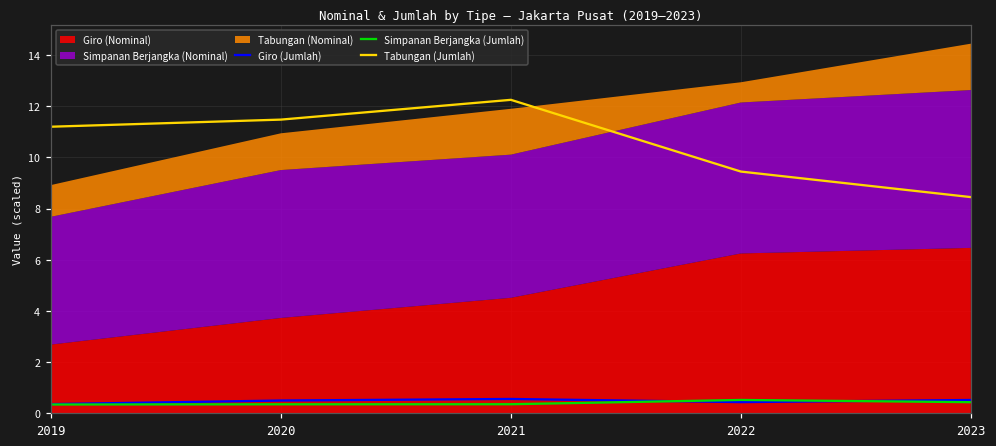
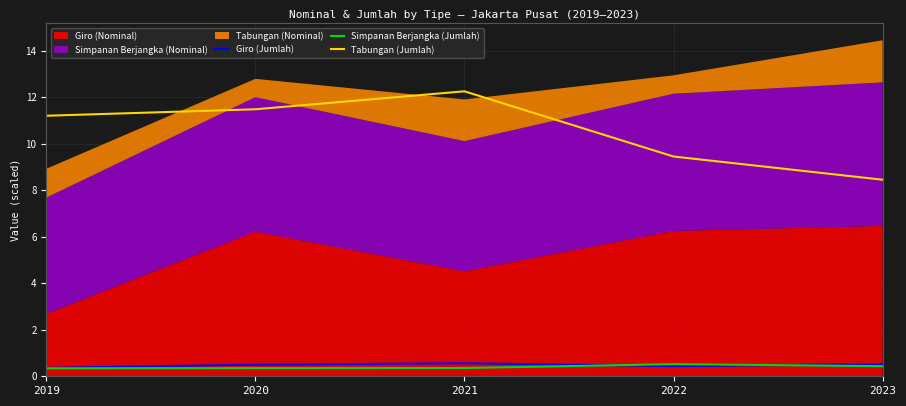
  {
    "Giro (Nominal)": {
      "2019": 2.7,
-     "2020": 3.7,
+     "2020": 6.2,
      "2021": 4.5,
      "2022": 6.2,
      "2023": 6.5
    },
    "Giro (Jumlah)": {
      "2020": 0.5,
      "2021": 0.6
    },
    "Simpanan Berjangka (Nominal)": {
      "2019": 5.0,
      "2020": 5.8,
      "2021": 5.6,
      "2022": 5.9,
      "2023": 6.2
    },
    "Simpanan Berjangka (Jumlah)": {
      "2020": 0.4,
      "2021": 0.4
    },
    "Tabungan (Jumlah)": {
      "2019": 11.2,
      "2020": 11.5,
      "2021": 12.3,
      "2022": 9.4,
      "2023": 8.5
    },
    "Tabungan (Nominal)": {
      "2019": 1.2,
-     "2020": 1.4,
+     "2020": 0.8,
      "2021": 1.8,
      "2022": 0.8,
      "2023": 1.8
    }
  }
